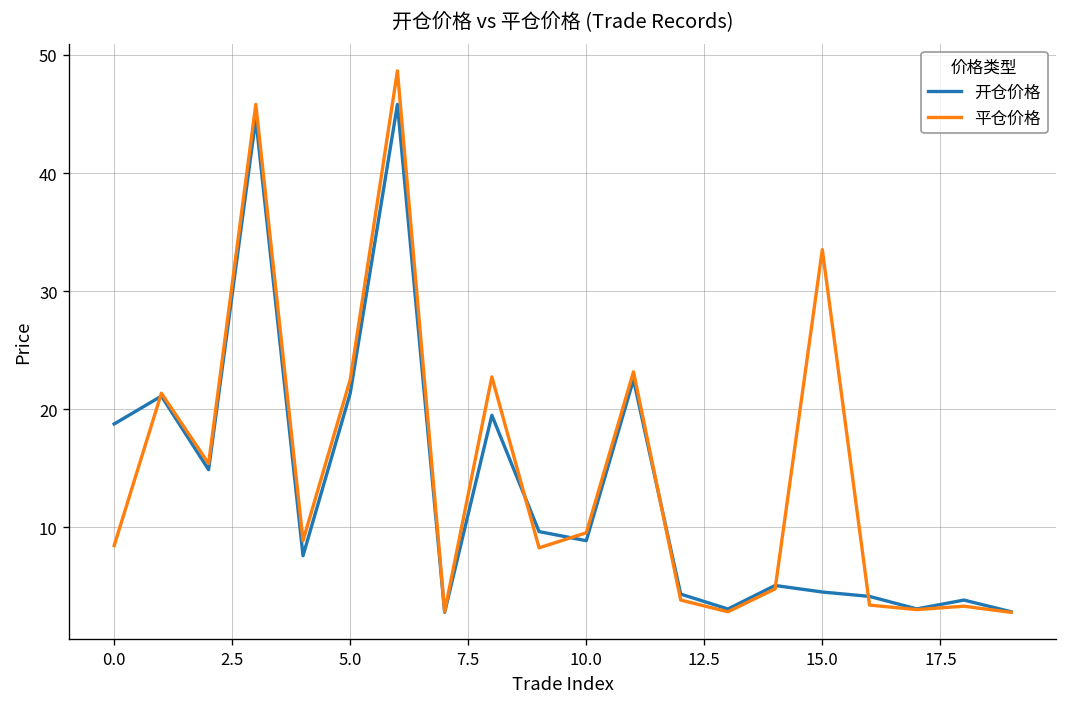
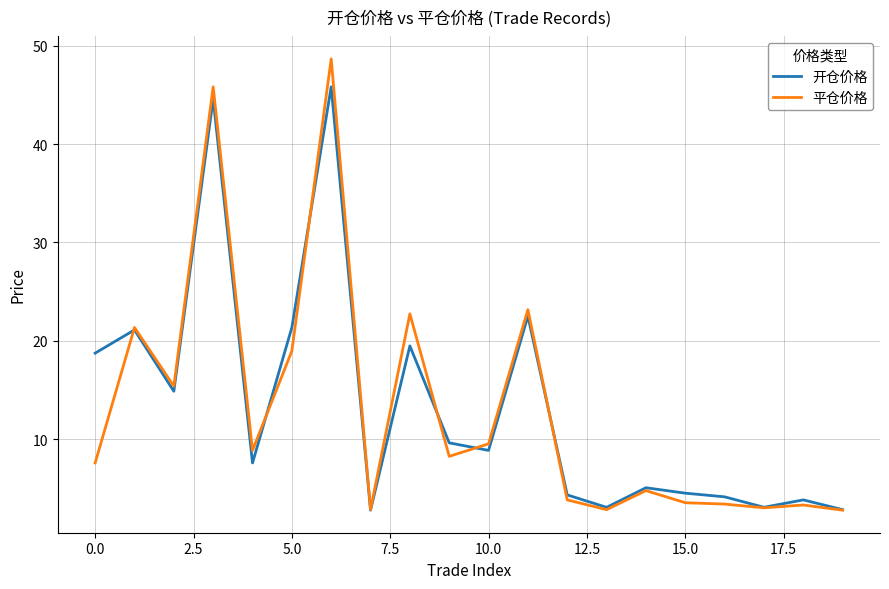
  {
    "开仓价格": {
      "0.0": 19,
      "5.0": 21,
      "10.0": 9,
      "15.0": 4
    },
    "平仓价格": {
-     "0.0": 8.4,
-     "5.0": 22,
+     "0.0": 7.6,
+     "5.0": 19,
      "10.0": 10,
-     "15.0": 34
+     "15.0": 4
    }
  }
